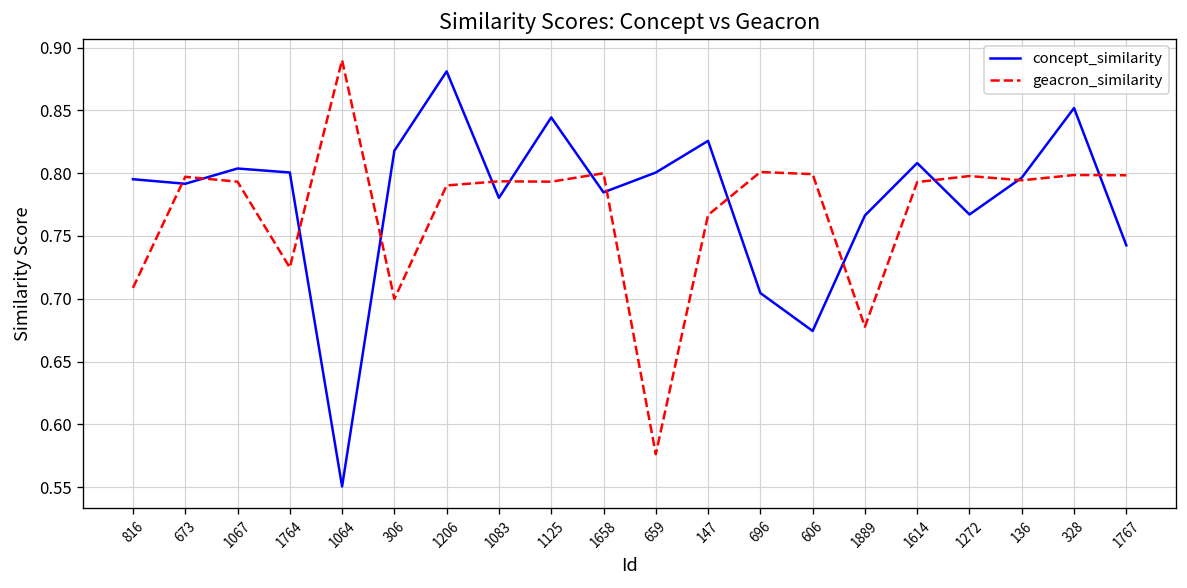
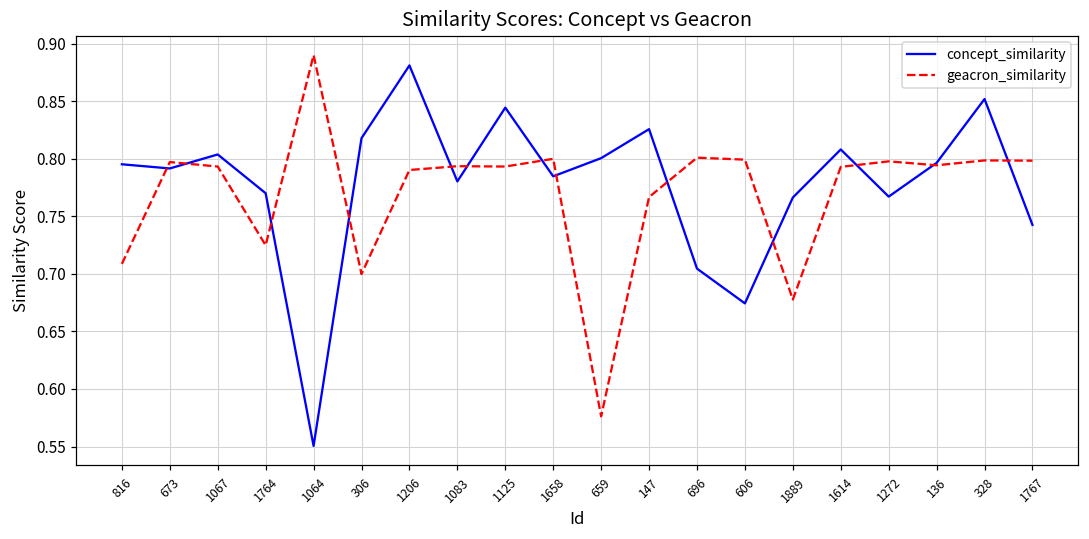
  {
    "concept_similarity": {
      "816": 0.795,
      "673": 0.792,
      "1067": 0.804,
-     "1764": 0.801,
+     "1764": 0.770,
      "1064": 0.551,
      "306": 0.818,
      "1206": 0.881,
      "1083": 0.780,
      "1125": 0.844,
      "1658": 0.785,
      "659": 0.800,
      "147": 0.826,
      "696": 0.705,
      "606": 0.674,
      "1889": 0.766,
      "1614": 0.808,
      "1272": 0.767,
      "328": 0.852,
      "1767": 0.743
    },
    "geacron_similarity": {
      "816": 0.709,
      "673": 0.797,
      "1067": 0.793,
      "1764": 0.725,
      "1064": 0.890,
      "306": 0.700,
      "1206": 0.790,
      "1083": 0.794,
      "1125": 0.793,
      "1658": 0.800,
      "659": 0.576,
      "147": 0.767,
      "696": 0.801,
      "606": 0.799,
      "1889": 0.678,
      "1614": 0.793,
      "1272": 0.798,
      "328": 0.799,
      "1767": 0.798
    }
  }
